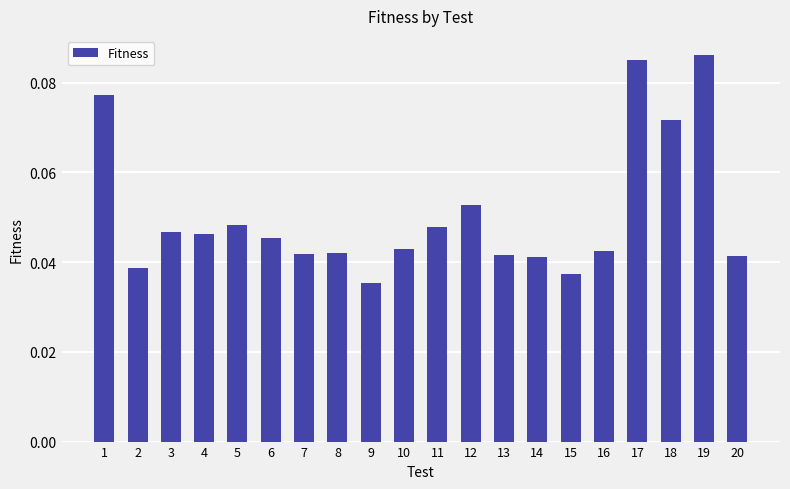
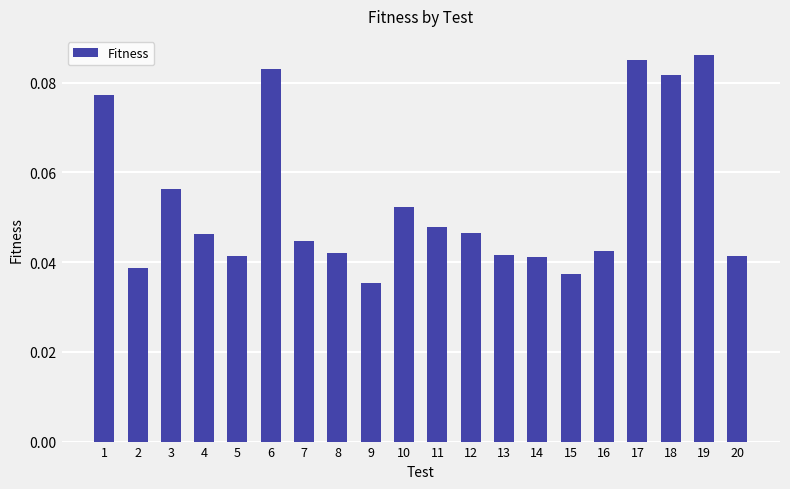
  {
    "1": 0.077,
    "2": 0.039,
-   "3": 0.047,
+   "3": 0.056,
    "4": 0.046,
-   "5": 0.048,
-   "6": 0.045,
-   "7": 0.042,
+   "5": 0.041,
+   "6": 0.083,
+   "7": 0.045,
    "8": 0.042,
    "9": 0.035,
-   "10": 0.043,
+   "10": 0.052,
    "11": 0.048,
-   "12": 0.053,
+   "12": 0.047,
    "13": 0.042,
    "14": 0.041,
    "15": 0.037,
    "16": 0.042,
    "17": 0.085,
-   "18": 0.072,
+   "18": 0.082,
    "19": 0.086,
    "20": 0.041
  }
